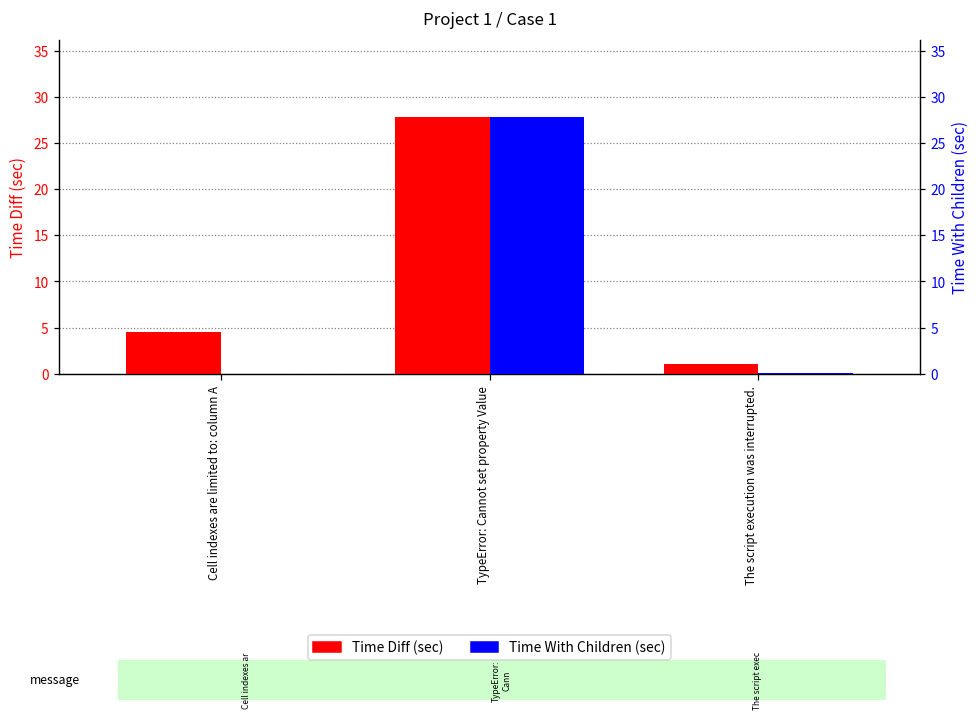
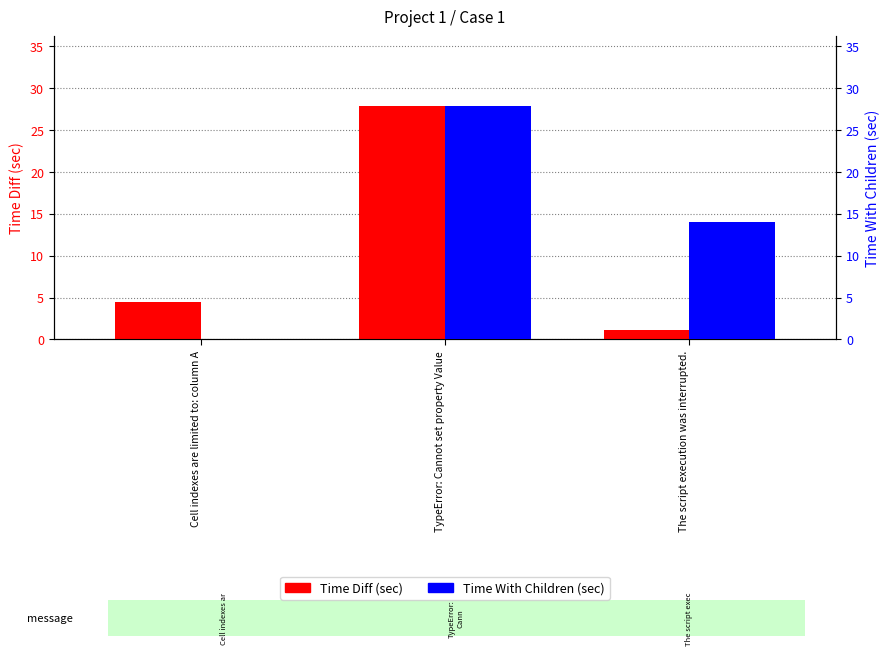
  {
    "Time Diff (sec)": {
      "Cell indexes are limited to: column A": 5,
      "TypeError: Cannot set property Value": 28,
      "The script execution was interrupted.": 1
    },
    "Time With Children (sec)": {
      "Cell indexes are limited to: column A": 0,
      "TypeError: Cannot set property Value": 28,
-     "The script execution was interrupted.": 0
+     "The script execution was interrupted.": 14
    }
  }
